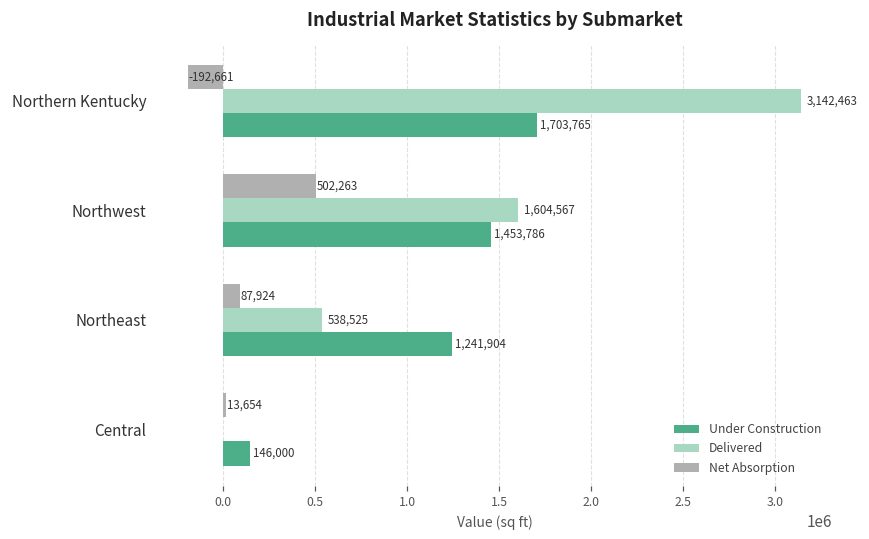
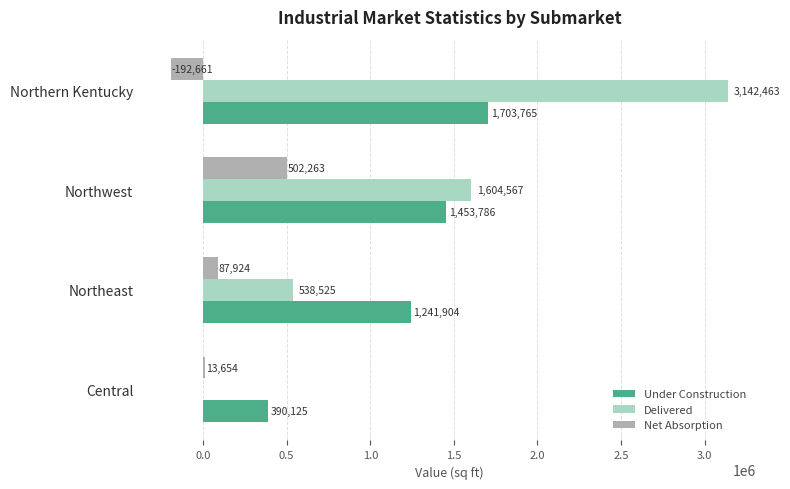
  {
    "Under Construction": {
      "Northern Kentucky": "1,703,765",
      "Northwest": "1,453,786",
      "Northeast": "1,241,904",
-     "Central": "146,000"
+     "Central": "390,125"
    }
  }
